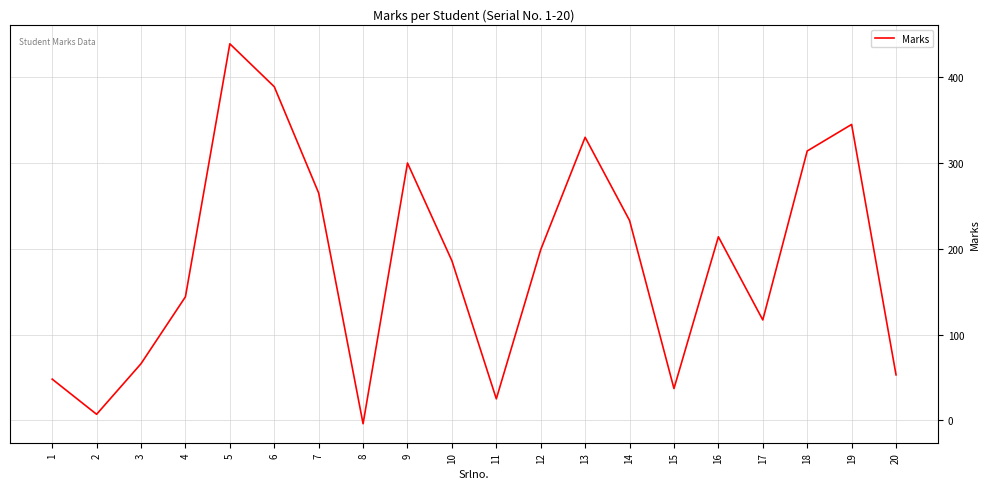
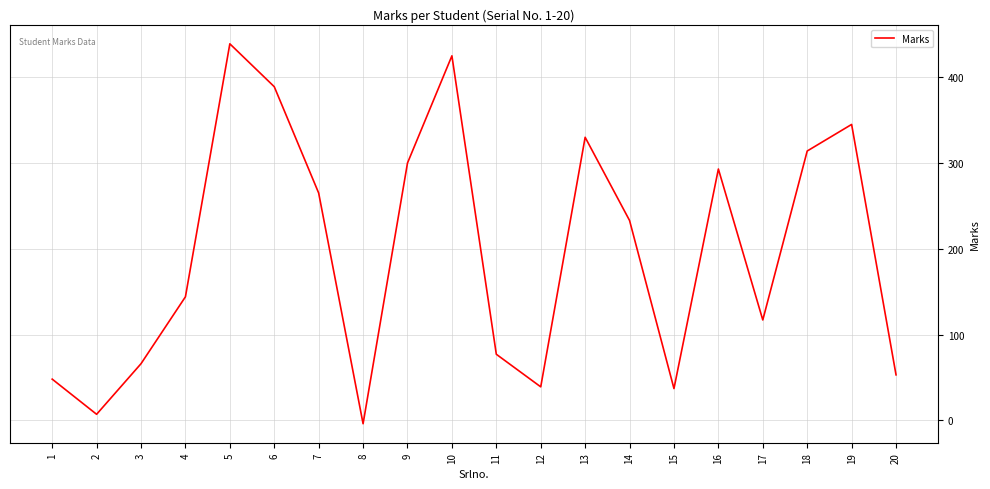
  {
    "1": 50,
    "2": 10,
    "3": 70,
    "4": 140,
    "5": 440,
    "6": 390,
    "7": 270,
    "8": 0,
    "9": 300,
-   "10": 190,
-   "11": 30,
-   "12": 200,
+   "10": 430,
+   "11": 80,
+   "12": 40,
    "13": 330,
    "14": 230,
    "15": 40,
-   "16": 210,
+   "16": 290,
    "17": 120,
    "18": 310,
    "19": 350,
    "20": 50
  }
